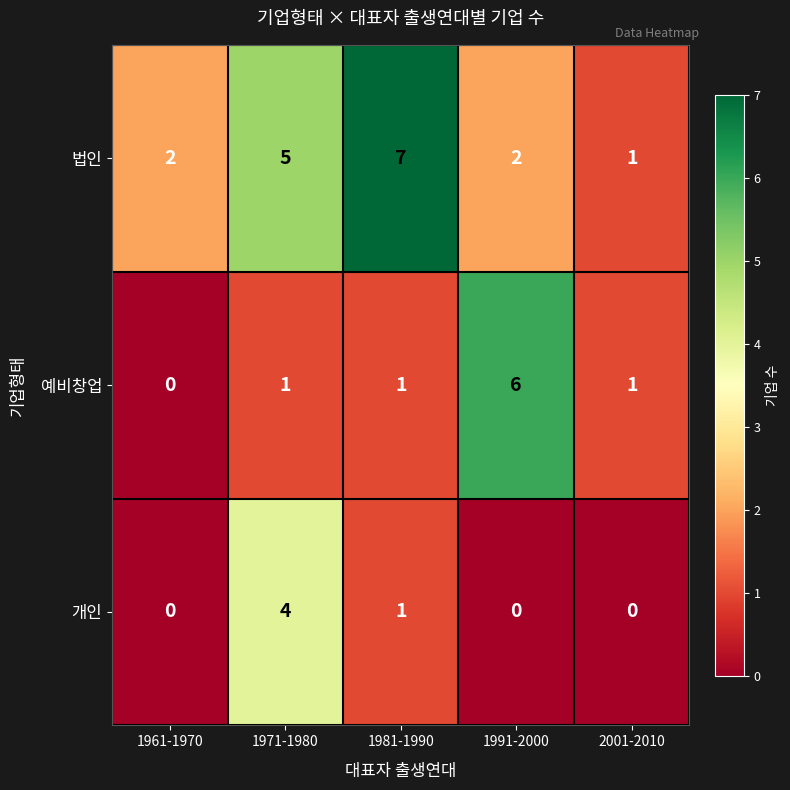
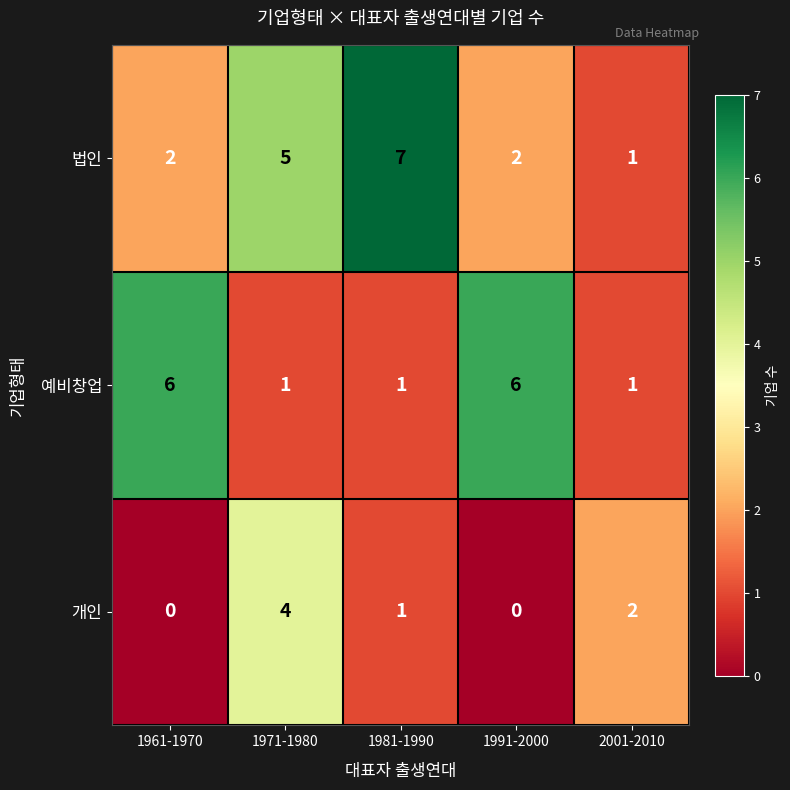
  {
    "법인": {
      "1961-1970": 2,
      "1971-1980": 5,
      "1981-1990": 7,
      "1991-2000": 2,
      "2001-2010": 1
    },
    "예비창업": {
-     "1961-1970": 0,
+     "1961-1970": 6,
      "1971-1980": 1,
      "1981-1990": 1,
      "1991-2000": 6,
      "2001-2010": 1
    },
    "개인": {
      "1961-1970": 0,
      "1971-1980": 4,
      "1981-1990": 1,
      "1991-2000": 0,
-     "2001-2010": 0
+     "2001-2010": 2
    }
  }
